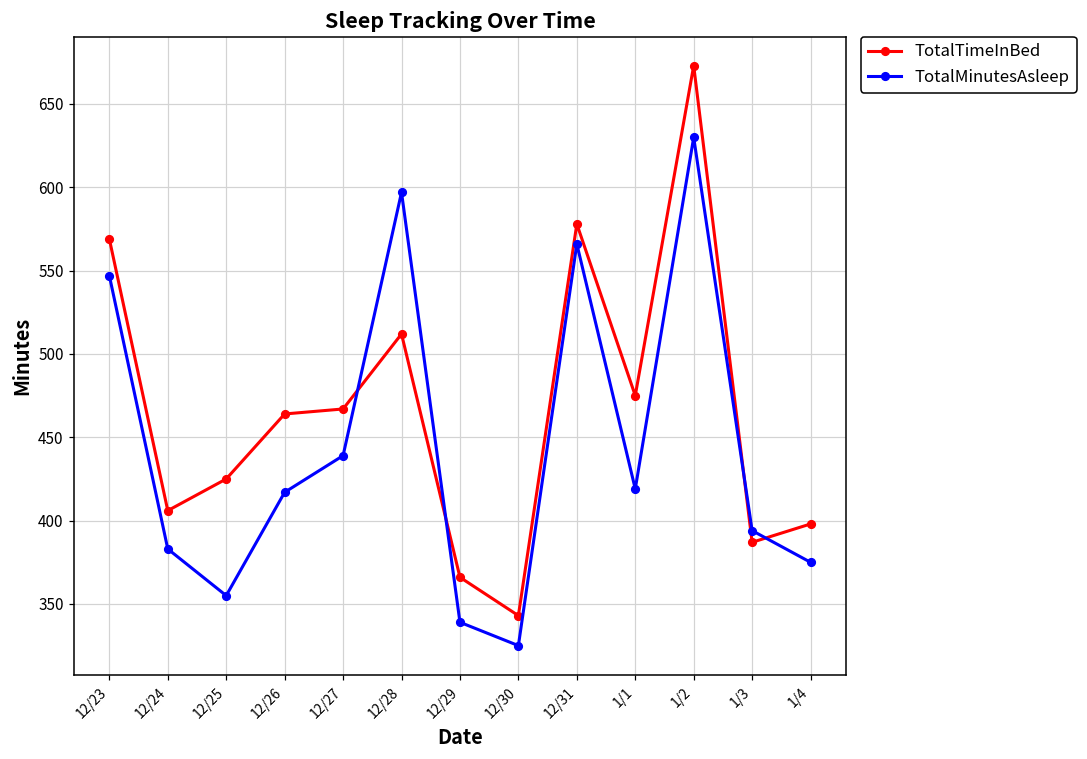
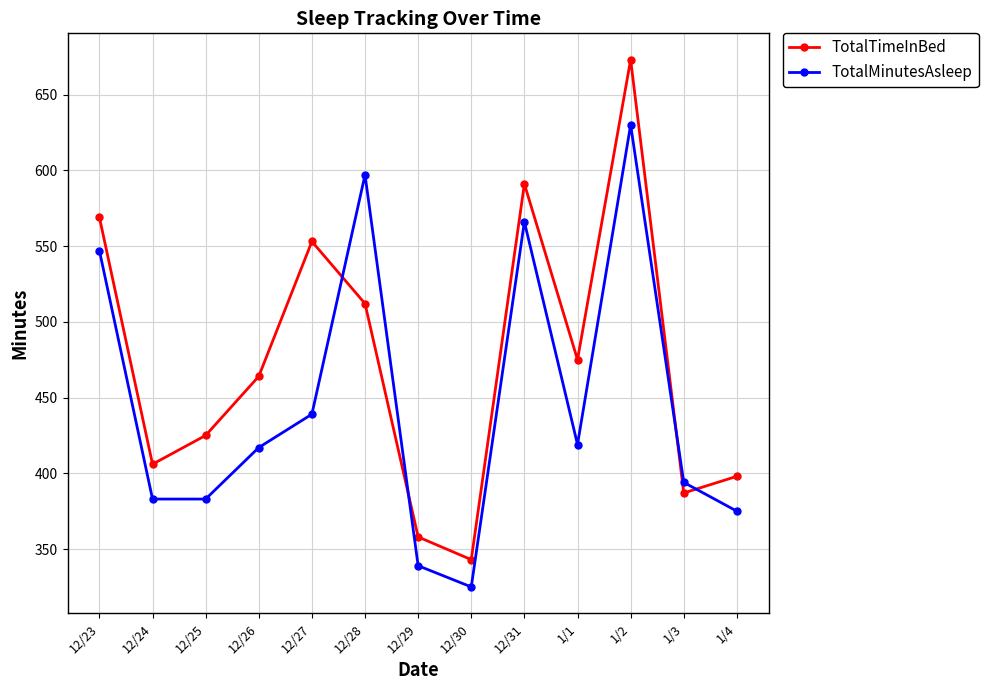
  {
    "TotalTimeInBed": {
      "12/23": 569,
      "12/24": 406,
      "12/25": 425,
      "12/26": 464,
-     "12/27": 467,
+     "12/27": 553,
      "12/28": 512,
-     "12/29": 366,
+     "12/29": 358,
      "12/30": 343,
-     "12/31": 578,
+     "12/31": 591,
      "1/1": 475,
      "1/2": 673,
      "1/3": 387,
      "1/4": 398
    },
    "TotalMinutesAsleep": {
      "12/23": 547,
      "12/24": 383,
-     "12/25": 355,
+     "12/25": 383,
      "12/26": 417,
      "12/27": 439,
      "12/28": 597,
      "12/29": 339,
      "12/30": 325,
      "12/31": 566,
      "1/1": 419,
      "1/2": 630,
      "1/3": 394,
      "1/4": 375
    }
  }
